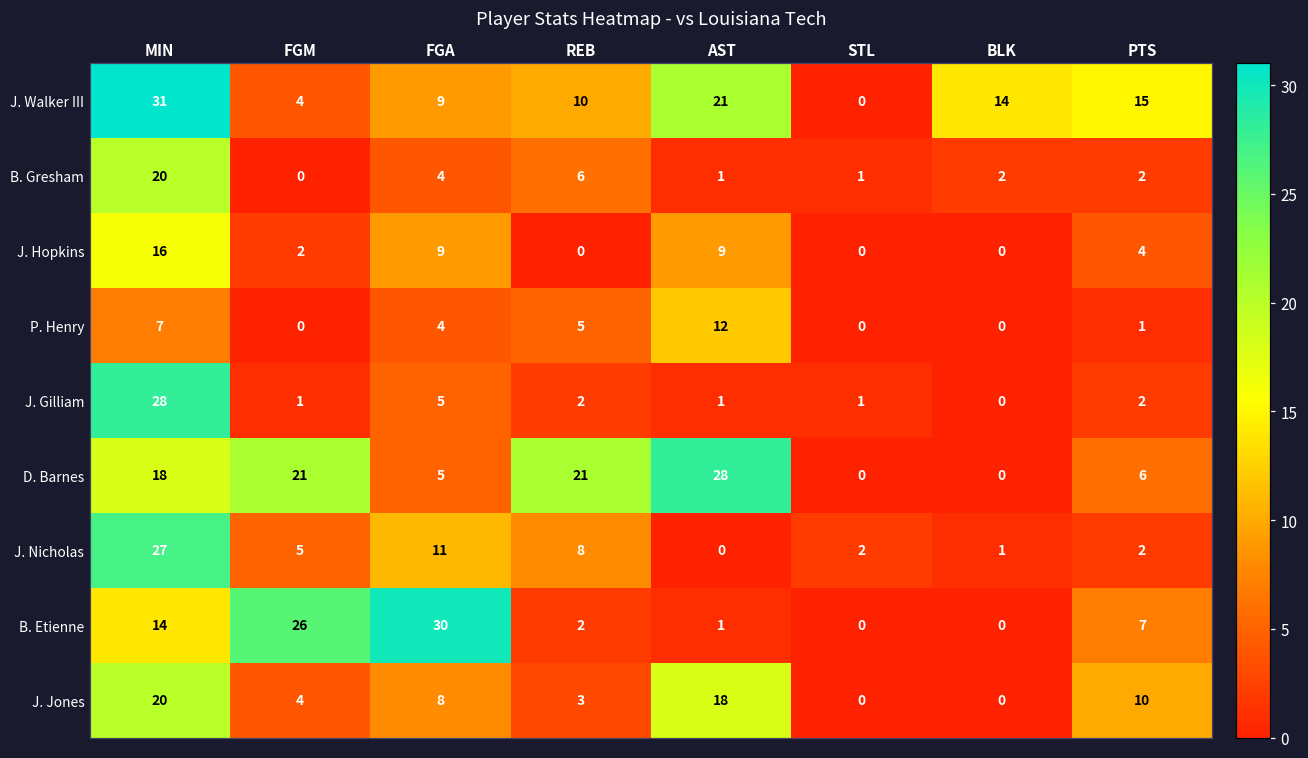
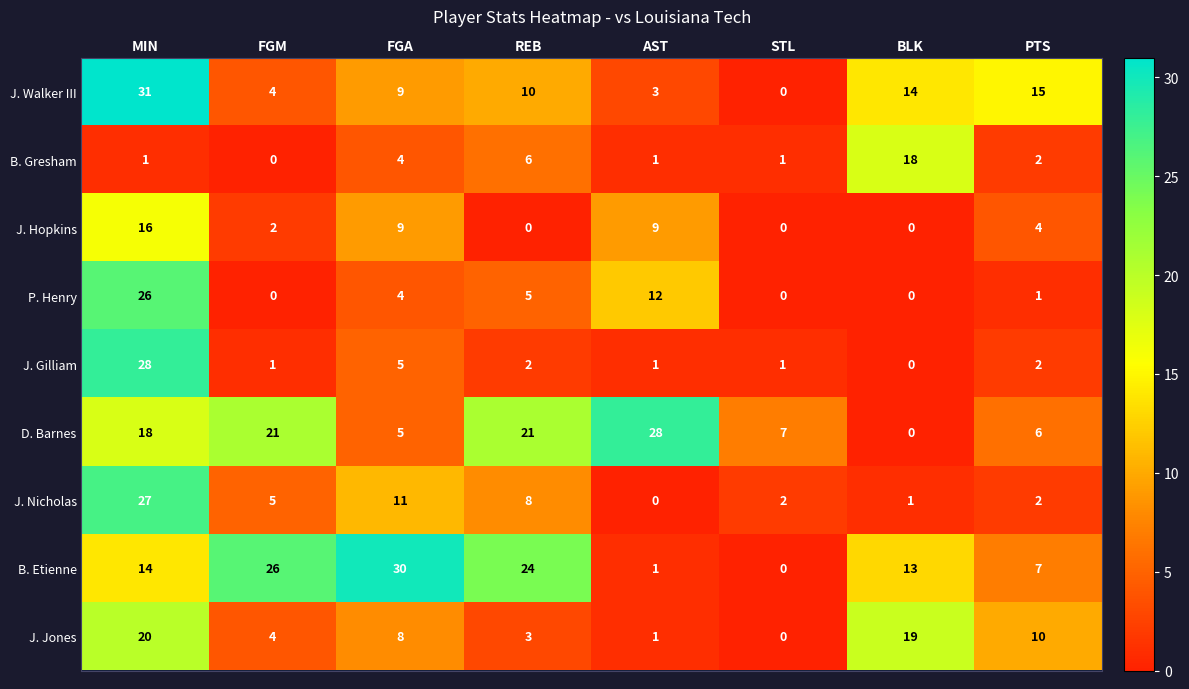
  {
    "J. Walker III": {
      "MIN": 31,
      "FGM": 4,
      "FGA": 9,
      "REB": 10,
-     "AST": 21,
+     "AST": 3,
      "STL": 0,
      "BLK": 14,
      "PTS": 15
    },
    "B. Gresham": {
-     "MIN": 20,
+     "MIN": 1,
      "FGM": 0,
      "FGA": 4,
      "REB": 6,
      "AST": 1,
      "STL": 1,
-     "BLK": 2,
+     "BLK": 18,
      "PTS": 2
    },
    "J. Hopkins": {
      "MIN": 16,
      "FGM": 2,
      "FGA": 9,
      "REB": 0,
      "AST": 9,
      "STL": 0,
      "BLK": 0,
      "PTS": 4
    },
    "P. Henry": {
-     "MIN": 7,
+     "MIN": 26,
      "FGM": 0,
      "FGA": 4,
      "REB": 5,
      "AST": 12,
      "STL": 0,
      "BLK": 0,
      "PTS": 1
    },
    "J. Gilliam": {
      "MIN": 28,
      "FGM": 1,
      "FGA": 5,
      "REB": 2,
      "AST": 1,
      "STL": 1,
      "BLK": 0,
      "PTS": 2
    },
    "D. Barnes": {
      "MIN": 18,
      "FGM": 21,
      "FGA": 5,
      "REB": 21,
      "AST": 28,
-     "STL": 0,
+     "STL": 7,
      "BLK": 0,
      "PTS": 6
    },
    "J. Nicholas": {
      "MIN": 27,
      "FGM": 5,
      "FGA": 11,
      "REB": 8,
      "AST": 0,
      "STL": 2,
      "BLK": 1,
      "PTS": 2
    },
    "B. Etienne": {
      "MIN": 14,
      "FGM": 26,
      "FGA": 30,
-     "REB": 2,
+     "REB": 24,
      "AST": 1,
      "STL": 0,
-     "BLK": 0,
+     "BLK": 13,
      "PTS": 7
    },
    "J. Jones": {
      "MIN": 20,
      "FGM": 4,
      "FGA": 8,
      "REB": 3,
-     "AST": 18,
+     "AST": 1,
      "STL": 0,
-     "BLK": 0,
+     "BLK": 19,
      "PTS": 10
    }
  }
